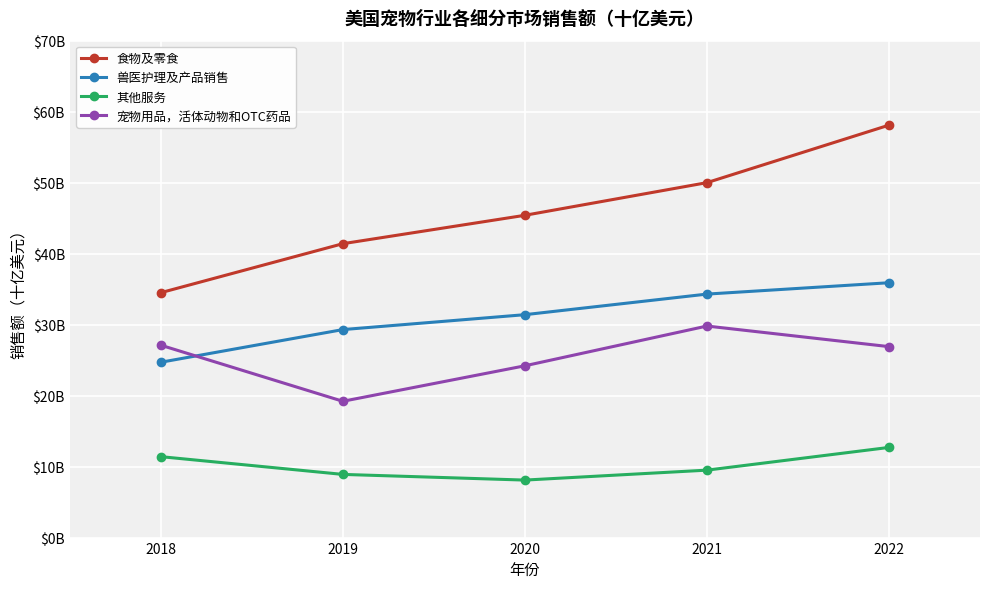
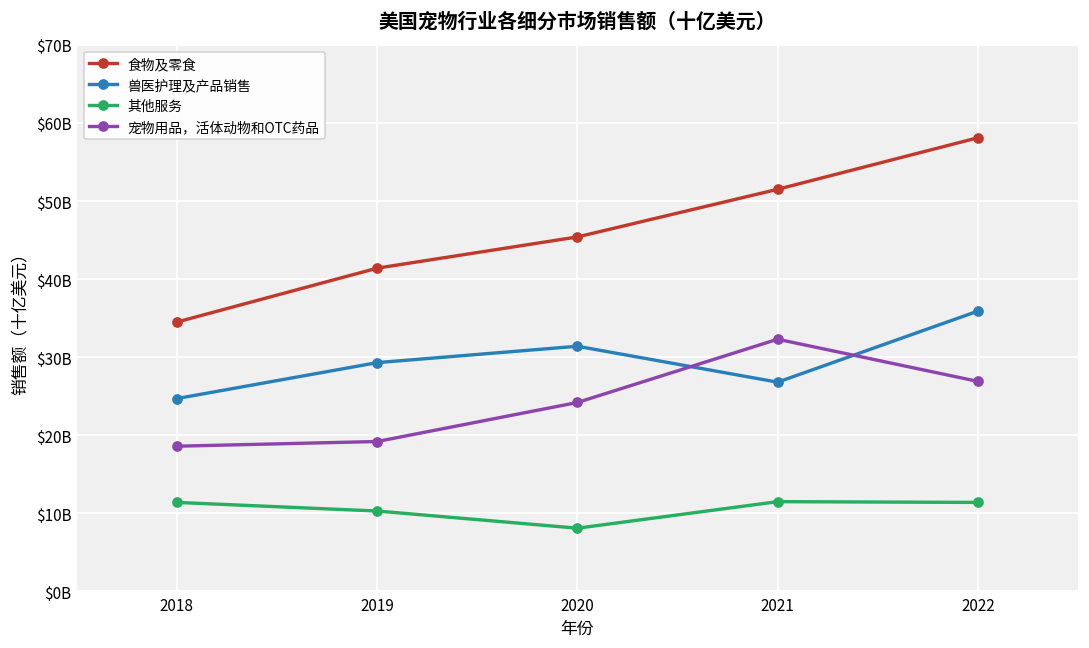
  {
    "食物及零食": {
      "2018": "$35000000000",
      "2019": "$41000000000",
      "2020": "$45000000000",
-     "2021": "$50000000000",
+     "2021": "$52000000000",
      "2022": "$58000000000"
    },
    "兽医护理及产品销售": {
      "2018": "$25000000000",
      "2019": "$29000000000",
      "2020": "$31000000000",
-     "2021": "$34000000000",
+     "2021": "$27000000000",
      "2022": "$36000000000"
    },
    "其他服务": {
      "2018": "$11000000000",
-     "2019": "$9000000000",
+     "2019": "$10000000000",
      "2020": "$8000000000",
-     "2021": "$10000000000",
-     "2022": "$13000000000"
+     "2021": "$12000000000",
+     "2022": "$11000000000"
    },
    "宠物用品，活体动物和OTC药品": {
-     "2018": "$27000000000",
+     "2018": "$19000000000",
      "2019": "$19000000000",
      "2020": "$24000000000",
-     "2021": "$30000000000",
+     "2021": "$32000000000",
      "2022": "$27000000000"
    }
  }
